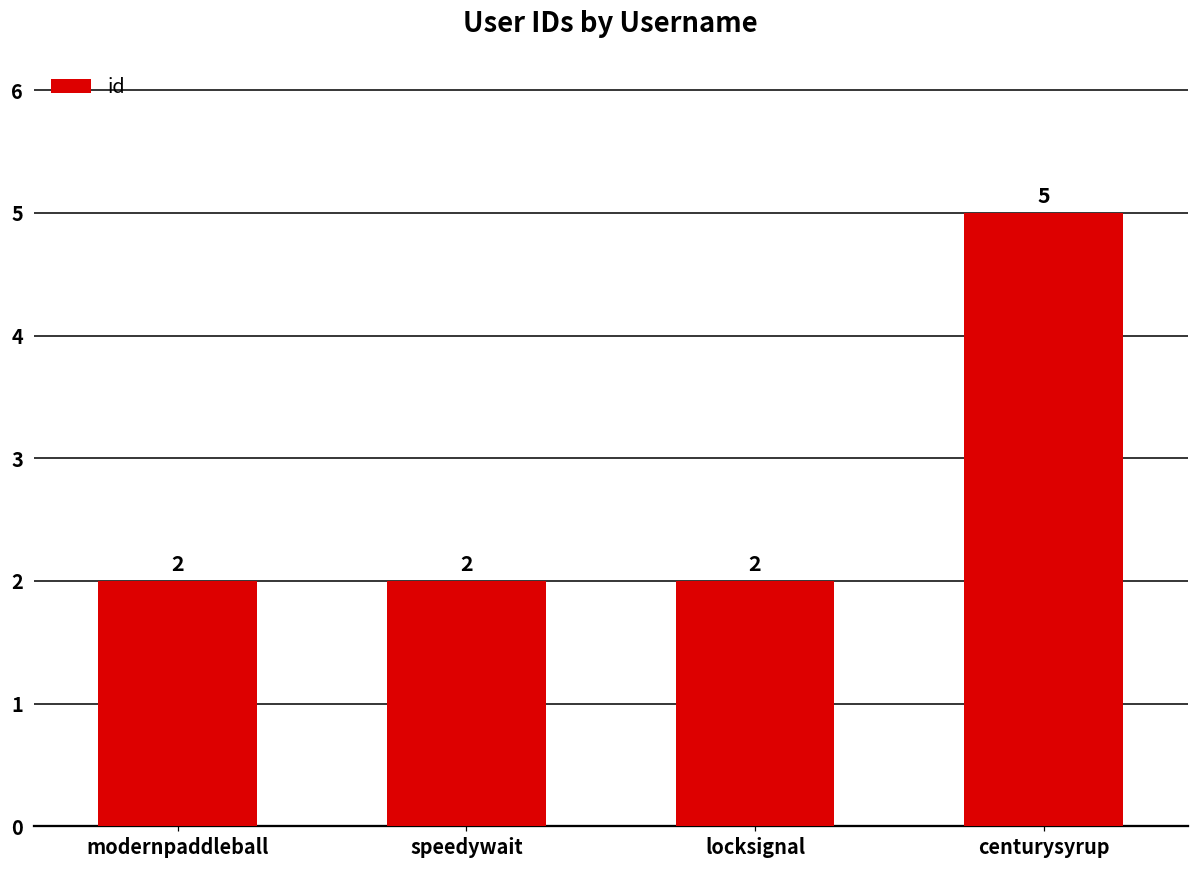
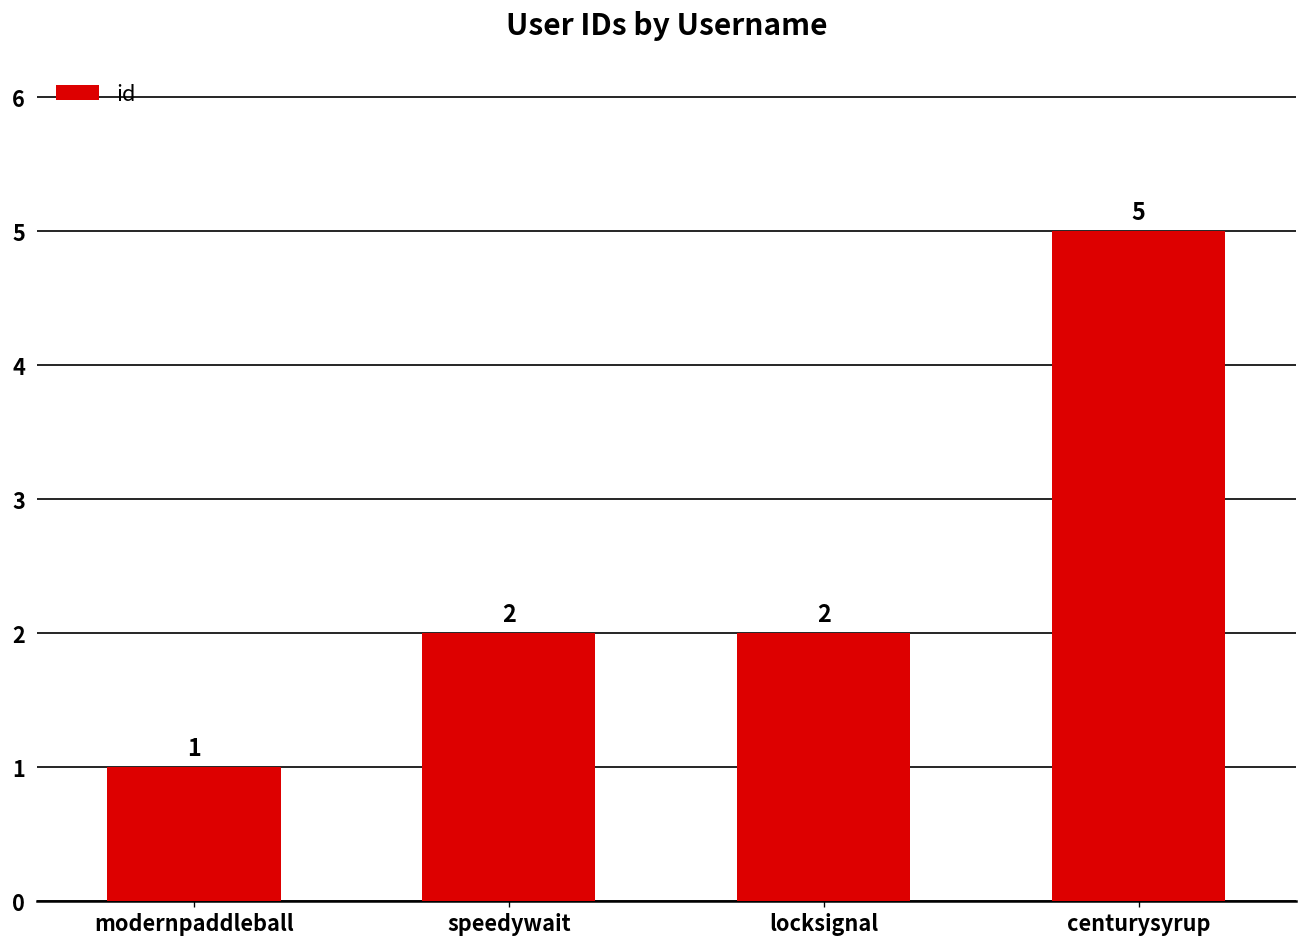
  {
-   "modernpaddleball": 2,
+   "modernpaddleball": 1,
    "speedywait": 2,
    "locksignal": 2,
    "centurysyrup": 5
  }
